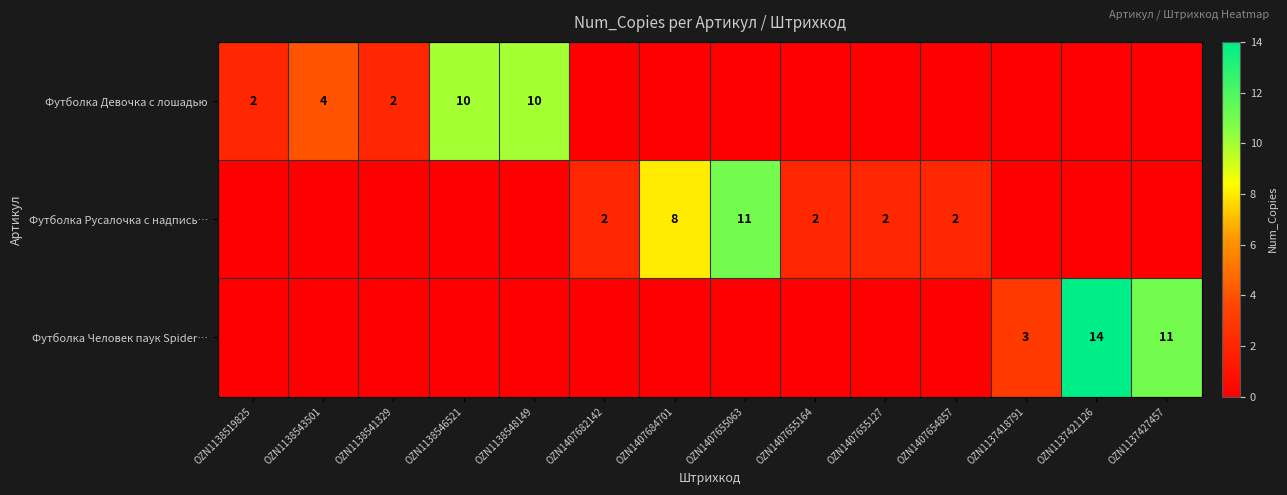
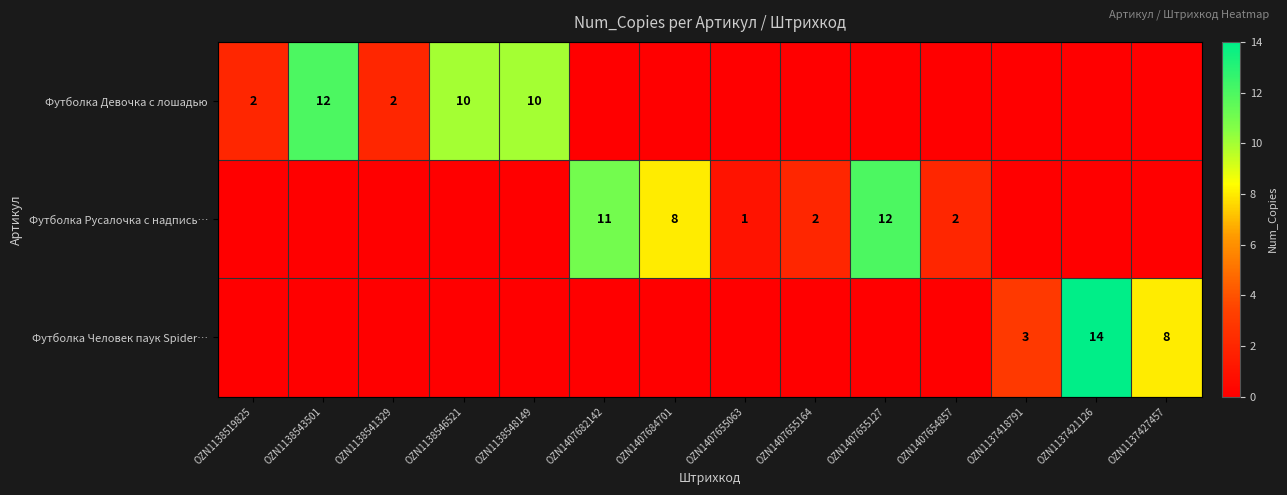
  {
    "Футболка Девочка с лошадью": {
      "OZN1138519825": 2,
-     "OZN1138543501": 4,
+     "OZN1138543501": 12,
      "OZN1138541329": 2,
      "OZN1138546521": 10,
      "OZN1138548149": 10
    },
    "Футболка Русалочка с надпись…": {
-     "OZN1407682142": 2,
+     "OZN1407682142": 11,
      "OZN1407684701": 8,
-     "OZN1407655063": 11,
+     "OZN1407655063": 1,
      "OZN1407655164": 2,
-     "OZN1407655127": 2,
+     "OZN1407655127": 12,
      "OZN1407654857": 2
    },
    "Футболка Человек паук Spider…": {
      "OZN1137418791": 3,
      "OZN1137421126": 14,
-     "OZN1137427457": 11
+     "OZN1137427457": 8
    }
  }
